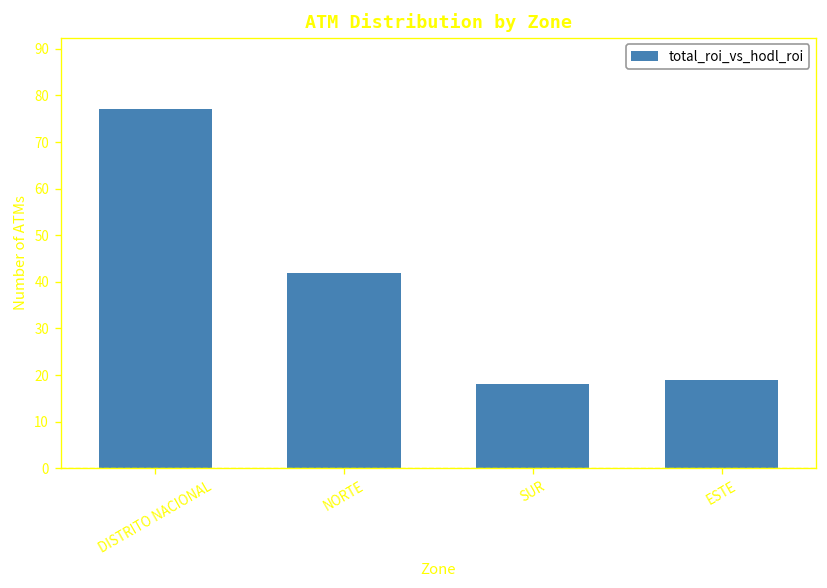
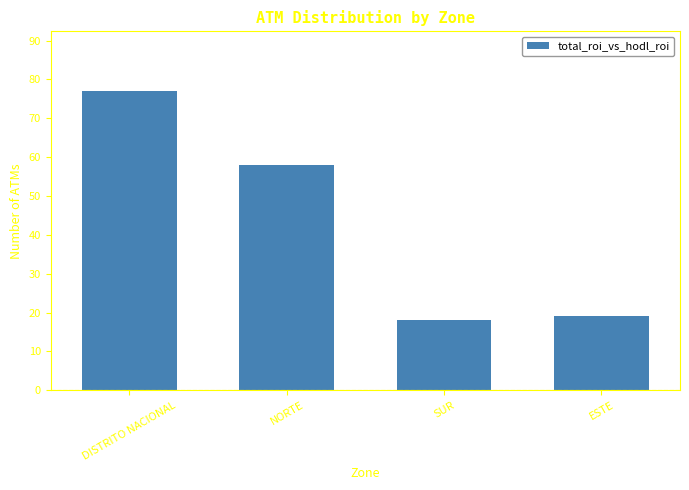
  {
    "DISTRITO NACIONAL": 77,
-   "NORTE": 42,
+   "NORTE": 58,
    "SUR": 18,
    "ESTE": 19
  }
